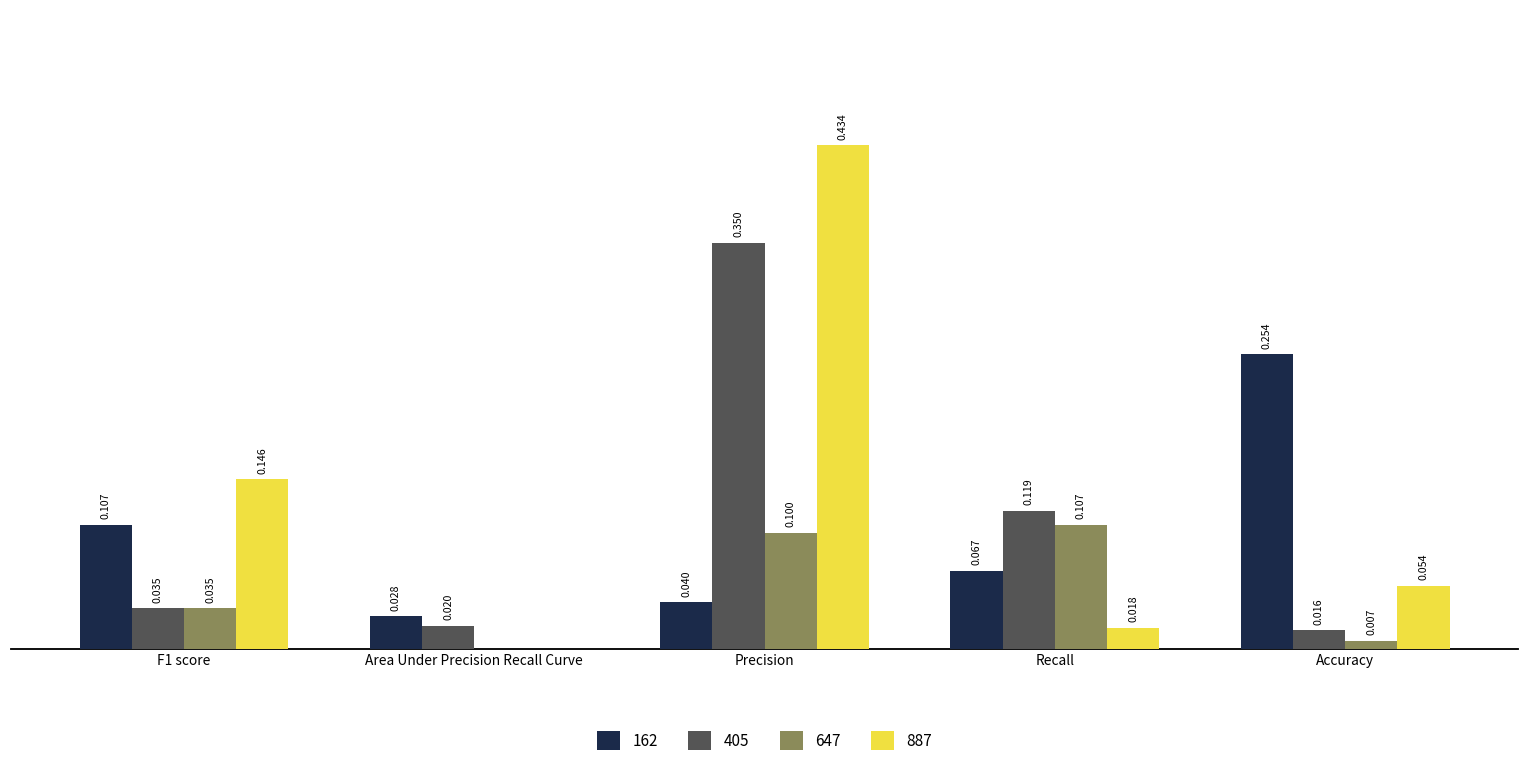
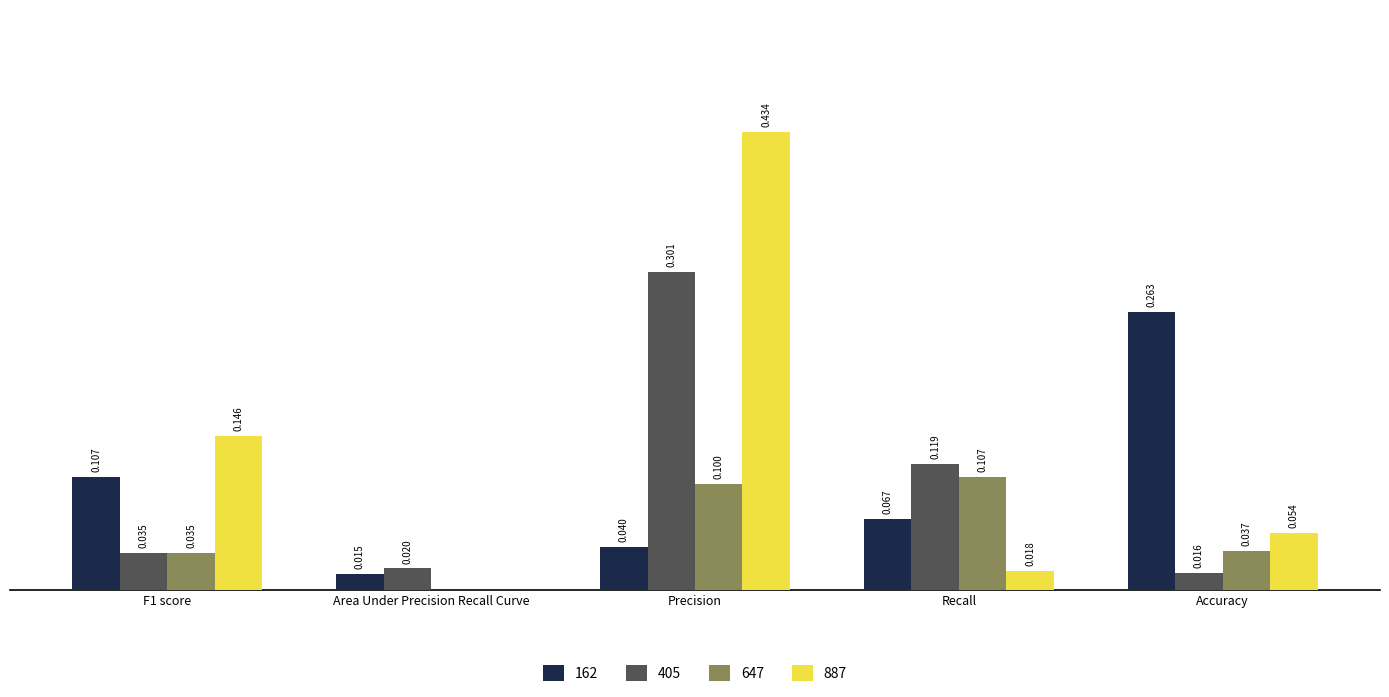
  {
    "162": {
      "F1 score": 0.107,
-     "Area Under Precision Recall Curve": 0.028,
+     "Area Under Precision Recall Curve": 0.015,
      "Precision": 0.040,
      "Recall": 0.067,
-     "Accuracy": 0.254
+     "Accuracy": 0.263
    },
    "405": {
      "F1 score": 0.035,
      "Area Under Precision Recall Curve": 0.020,
-     "Precision": 0.350,
+     "Precision": 0.301,
      "Recall": 0.119,
      "Accuracy": 0.016
    },
    "647": {
      "F1 score": 0.035,
      "Precision": 0.100,
      "Recall": 0.107,
-     "Accuracy": 0.007
+     "Accuracy": 0.037
    },
    "887": {
      "F1 score": 0.146,
      "Precision": 0.434,
      "Recall": 0.018,
      "Accuracy": 0.054
    }
  }
